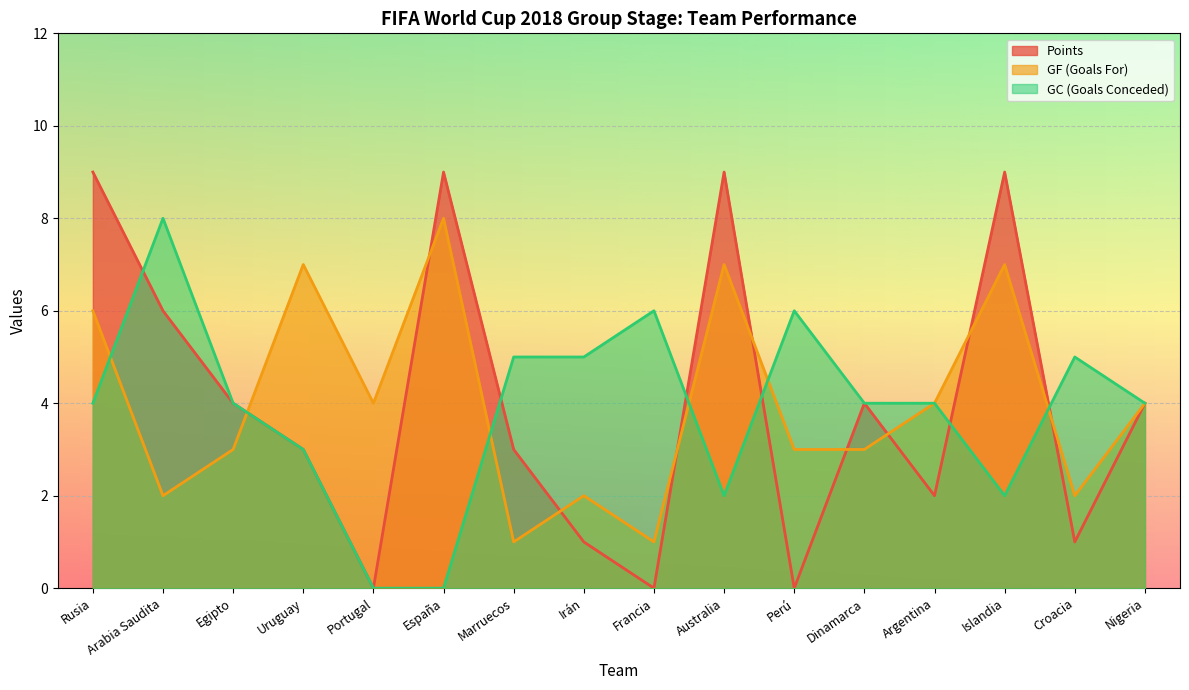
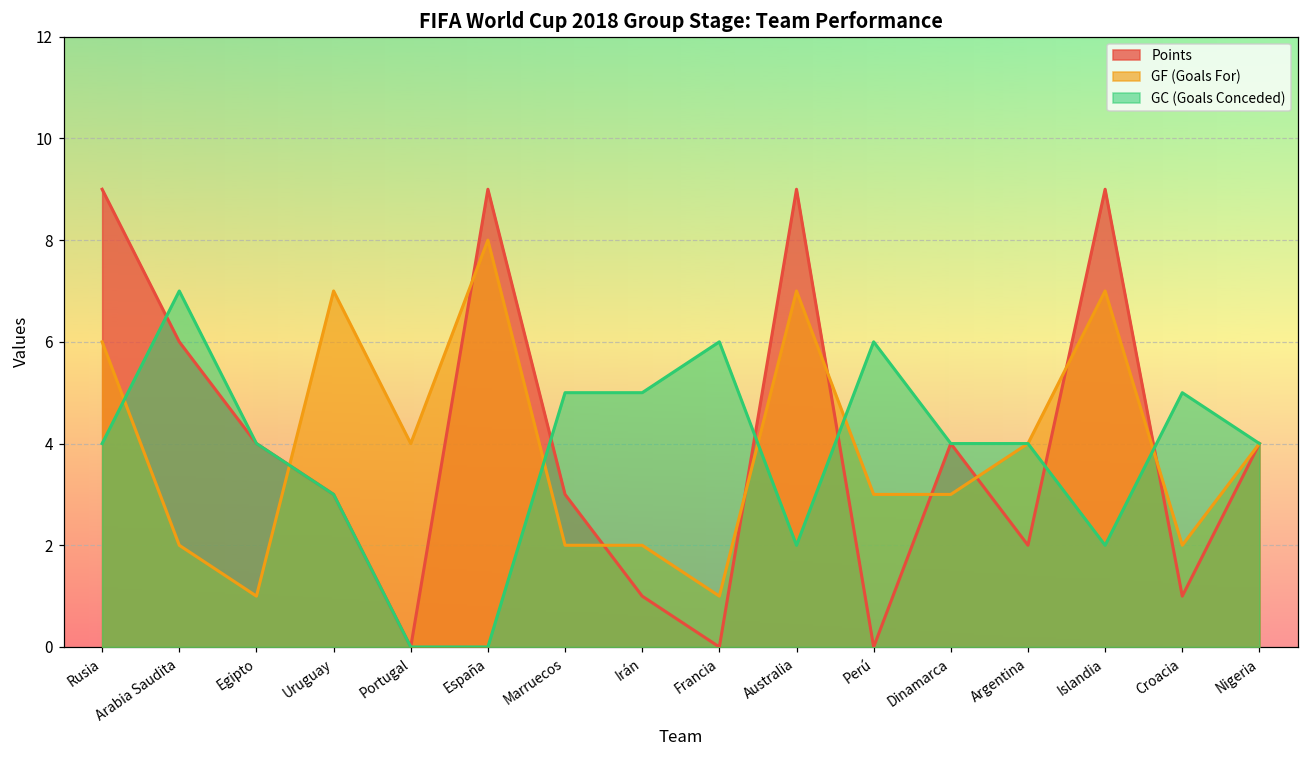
  {
    "Points": {
      "Rusia": 9,
      "Arabia Saudita": 6,
      "España": 9,
      "Marruecos": 3,
      "Irán": 1,
      "Francia": 0,
      "Australia": 9,
      "Perú": 0,
      "Argentina": 2,
      "Islandia": 9,
      "Croacia": 1
    },
    "GF (Goals For)": {
      "Rusia": 6,
      "Arabia Saudita": 2,
-     "Egipto": 3,
+     "Egipto": 1,
      "Uruguay": 7,
      "Portugal": 4,
      "España": 8,
-     "Marruecos": 1,
+     "Marruecos": 2,
      "Irán": 2,
      "Francia": 1,
      "Australia": 7,
      "Perú": 3,
      "Dinamarca": 3,
      "Islandia": 7,
      "Croacia": 2
    },
    "GC (Goals Conceded)": {
      "Rusia": 4,
-     "Arabia Saudita": 8,
+     "Arabia Saudita": 7,
      "España": 0,
      "Marruecos": 5,
      "Irán": 5,
      "Francia": 6,
      "Australia": 2,
      "Perú": 6,
      "Islandia": 2,
      "Croacia": 5
    }
  }
